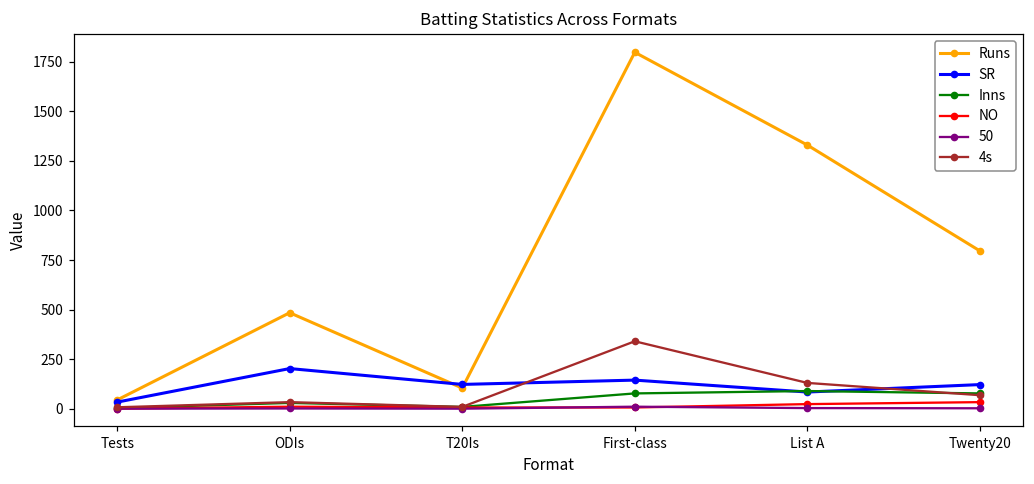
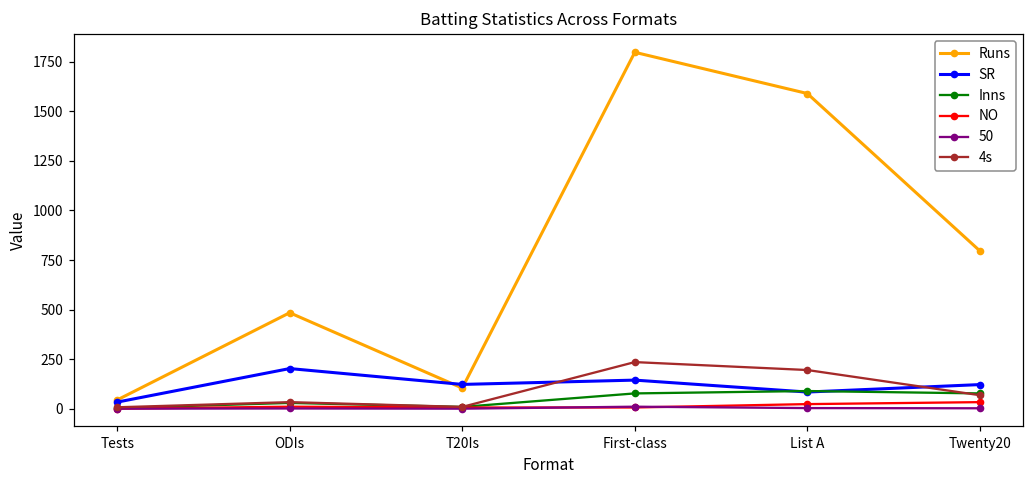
  {
    "Runs": {
      "ODIs": 480,
      "T20Is": 100,
      "First-class": 1800,
-     "List A": 1330,
+     "List A": 1590,
      "Twenty20": 800
    },
    "SR": {
      "ODIs": 200,
      "T20Is": 120,
      "First-class": 140,
      "Twenty20": 120
    },
    "Inns": {
      "First-class": 80
    },
    "NO": {
      "List A": 20,
      "Twenty20": 30
    },
    "50": {
      "List A": 0,
      "Twenty20": 0
    },
    "4s": {
-     "First-class": 340,
-     "List A": 130
+     "First-class": 240,
+     "List A": 200
    }
  }
